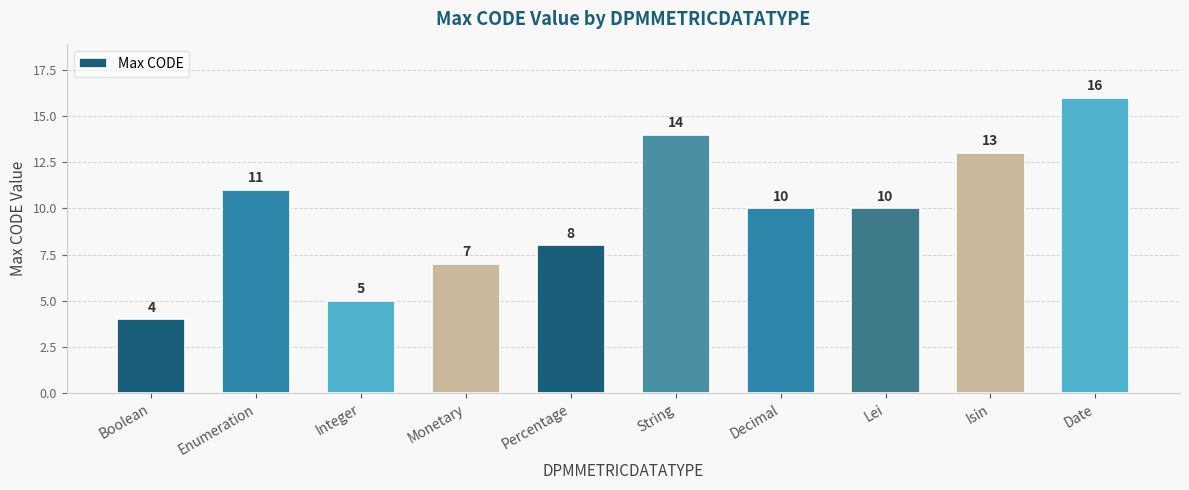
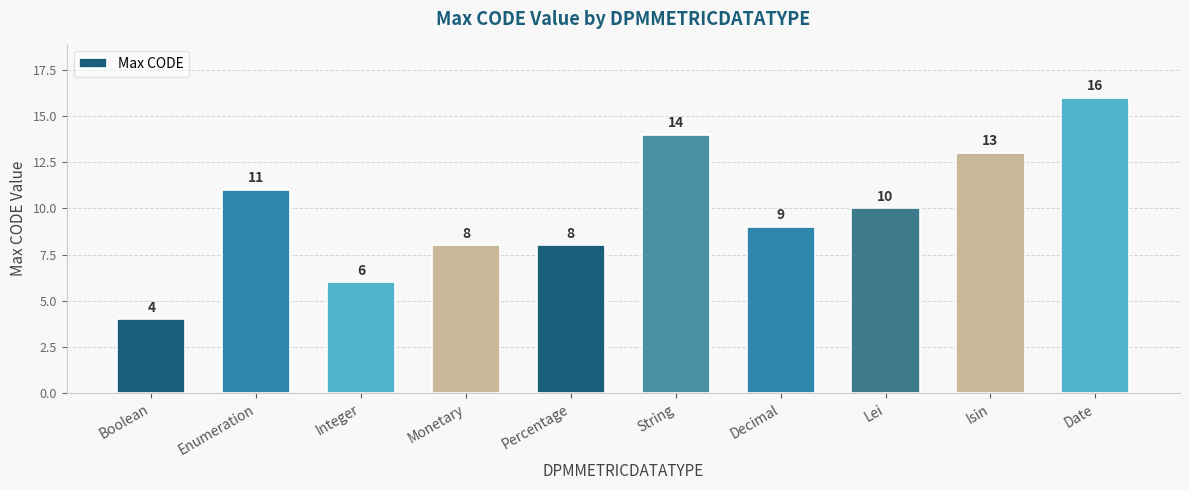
  {
    "Boolean": 4,
    "Enumeration": 11,
-   "Integer": 5,
-   "Monetary": 7,
+   "Integer": 6,
+   "Monetary": 8,
    "Percentage": 8,
    "String": 14,
-   "Decimal": 10,
+   "Decimal": 9,
    "Lei": 10,
    "Isin": 13,
    "Date": 16
  }
